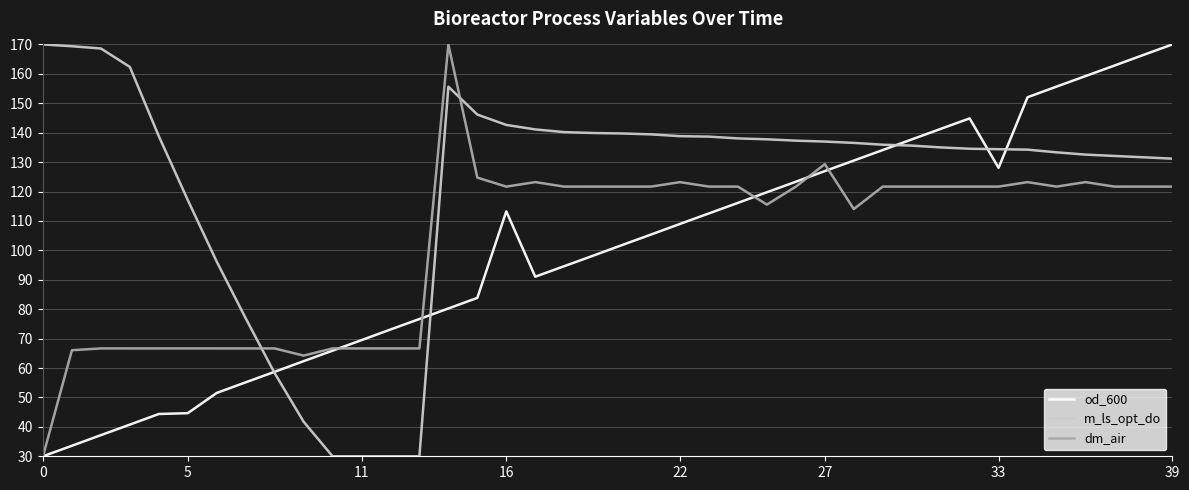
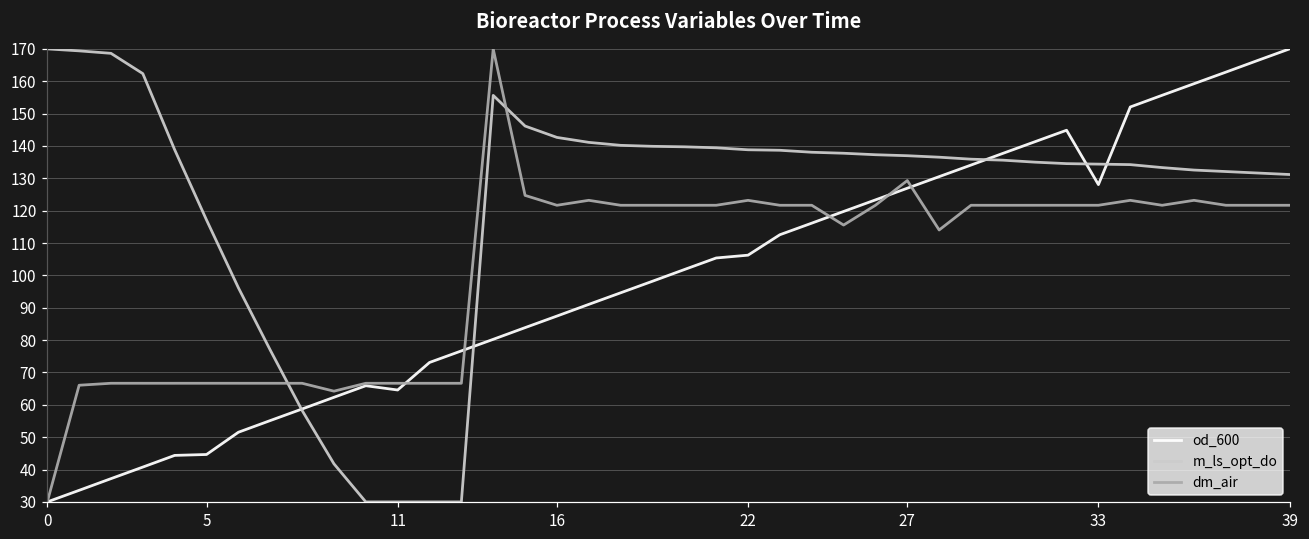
  {
    "od_600": {
      "5": 45,
-     "11": 69,
-     "16": 113,
-     "22": 109,
+     "11": 65,
+     "16": 87,
+     "22": 106,
      "27": 127,
      "33": 128,
      "39": 170
    }
  }
